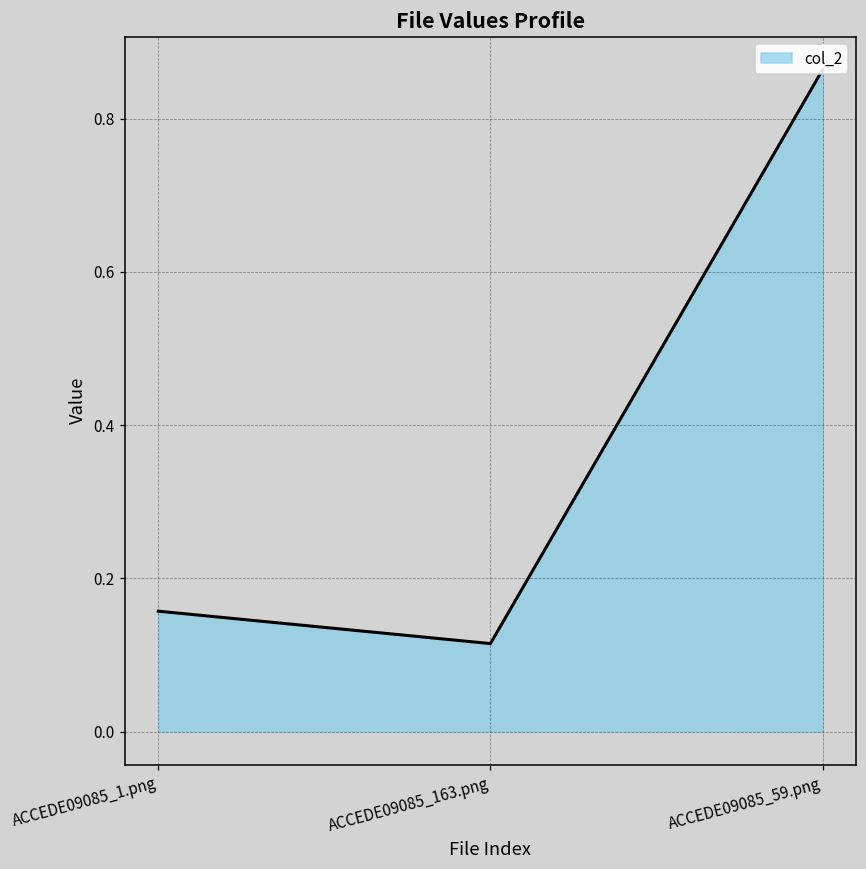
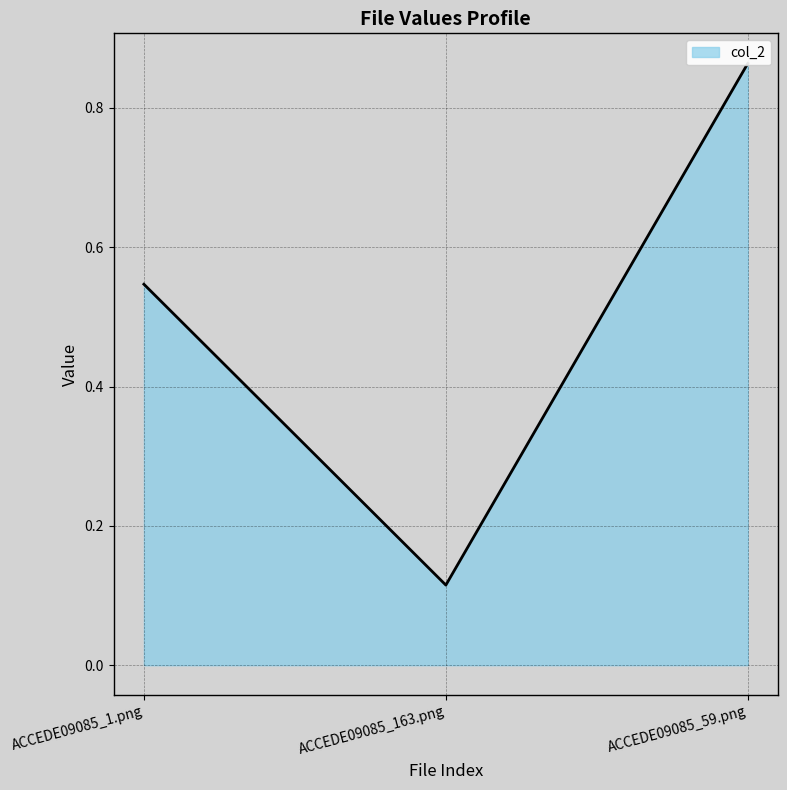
  {
-   "ACCEDE09085_1.png": 0.16,
+   "ACCEDE09085_1.png": 0.55,
    "ACCEDE09085_163.png": 0.12
  }
